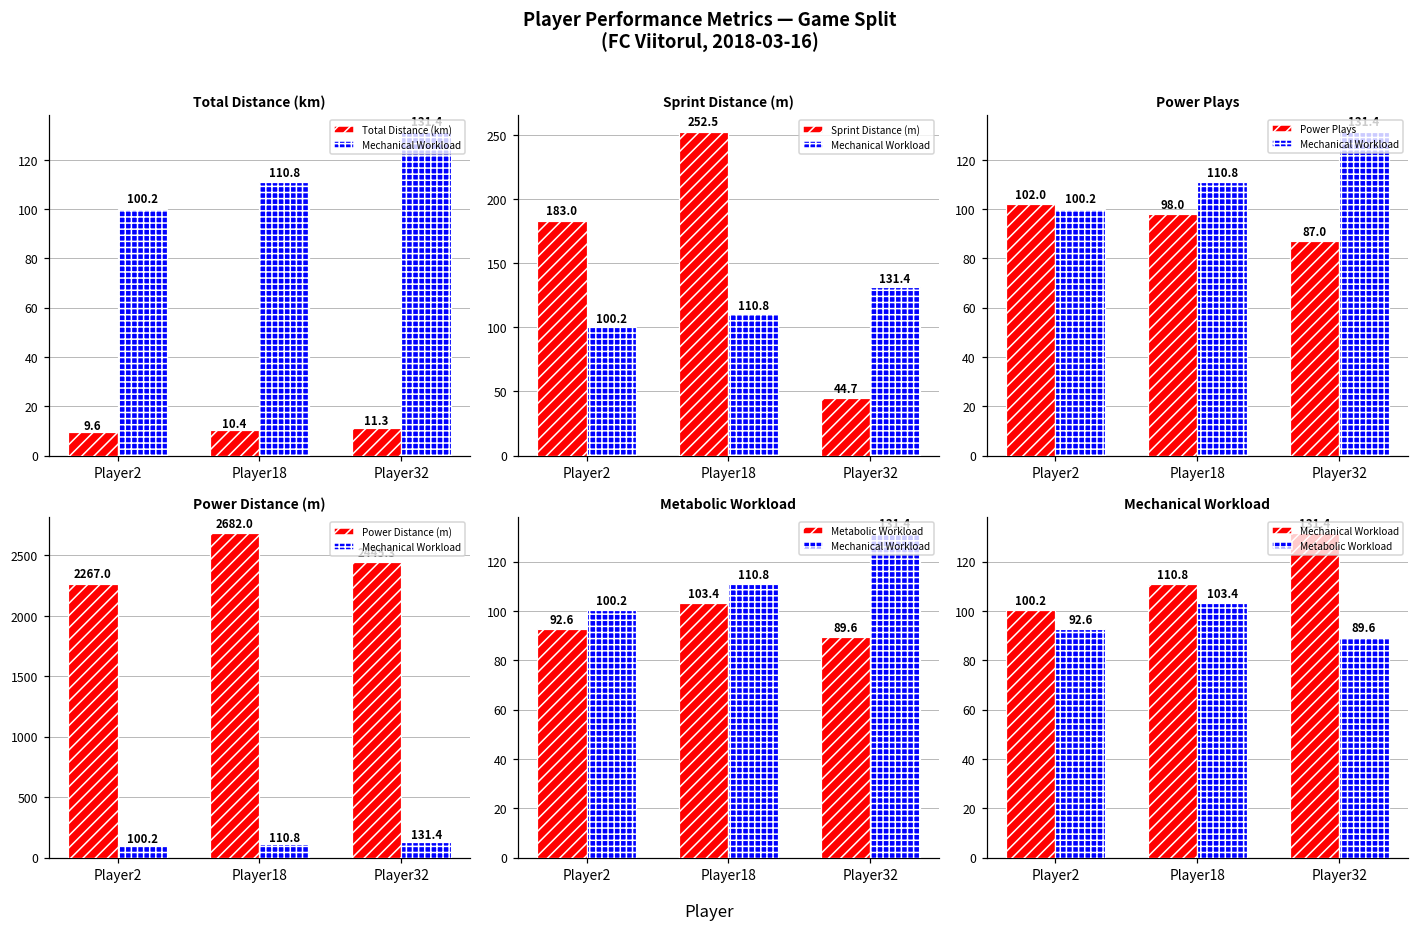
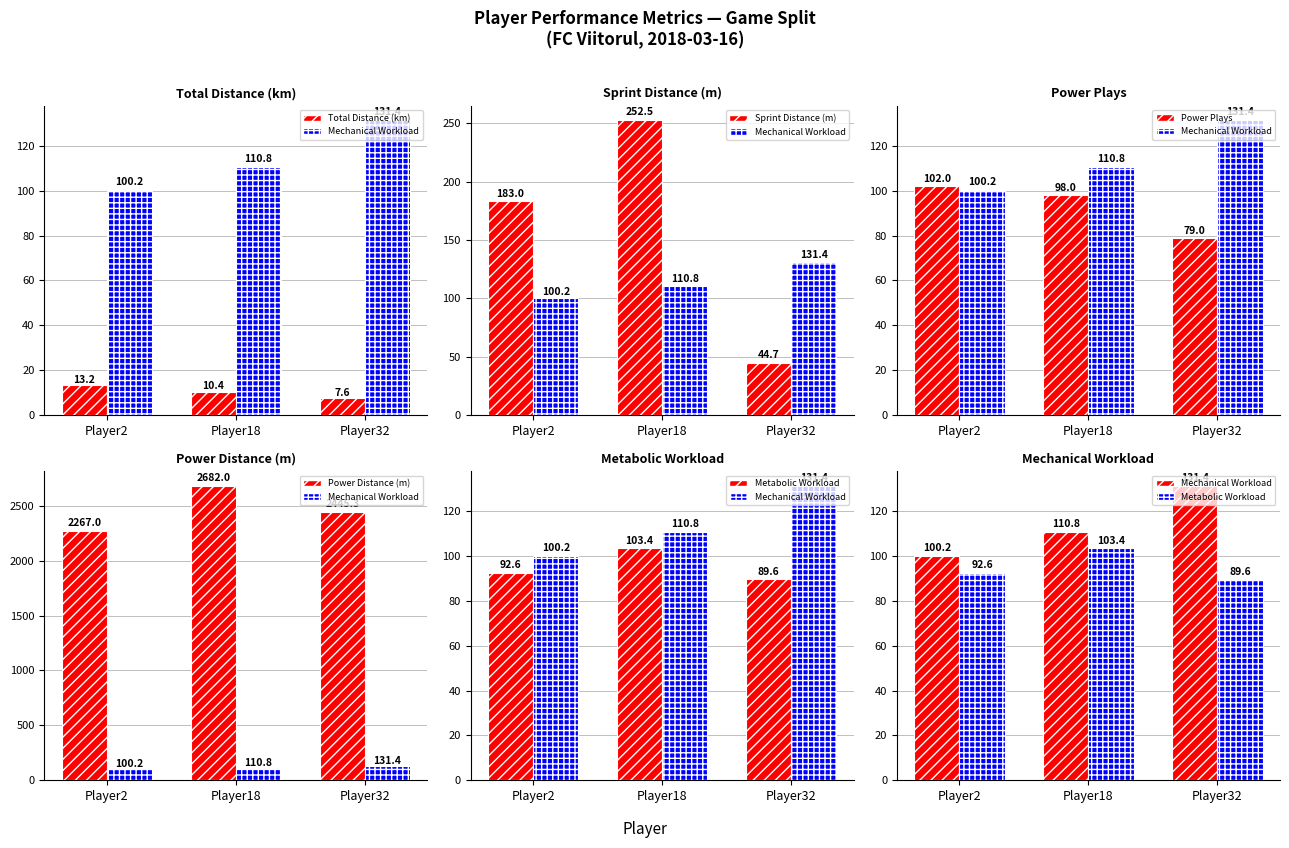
  {
    "Total Distance (km)": {
      "Total Distance (km)": {
-       "Player2": 9.6,
+       "Player2": 13.2,
        "Player18": 10.4,
-       "Player32": 11.3
+       "Player32": 7.6
      }
    },
    "Sprint Distance (m)": {
      "Sprint Distance (m)": {
        "Player2": 183.0,
        "Player18": 252.5,
        "Player32": 44.7
      }
    },
    "Power Plays": {
      "Power Plays": {
        "Player2": 102.0,
        "Player18": 98.0,
-       "Player32": 87.0
+       "Player32": 79.0
      }
    },
    "Power Distance (m)": {
      "Power Distance (m)": {
        "Player2": 2267.0,
        "Player18": 2682.0
      }
    },
    "Mechanical Workload": {
      "Mechanical Workload": {
        "Player2": 100.2,
        "Player18": 110.8
      },
      "Metabolic Workload": {
        "Player2": 92.6,
        "Player18": 103.4,
        "Player32": 89.6
      }
    }
  }
